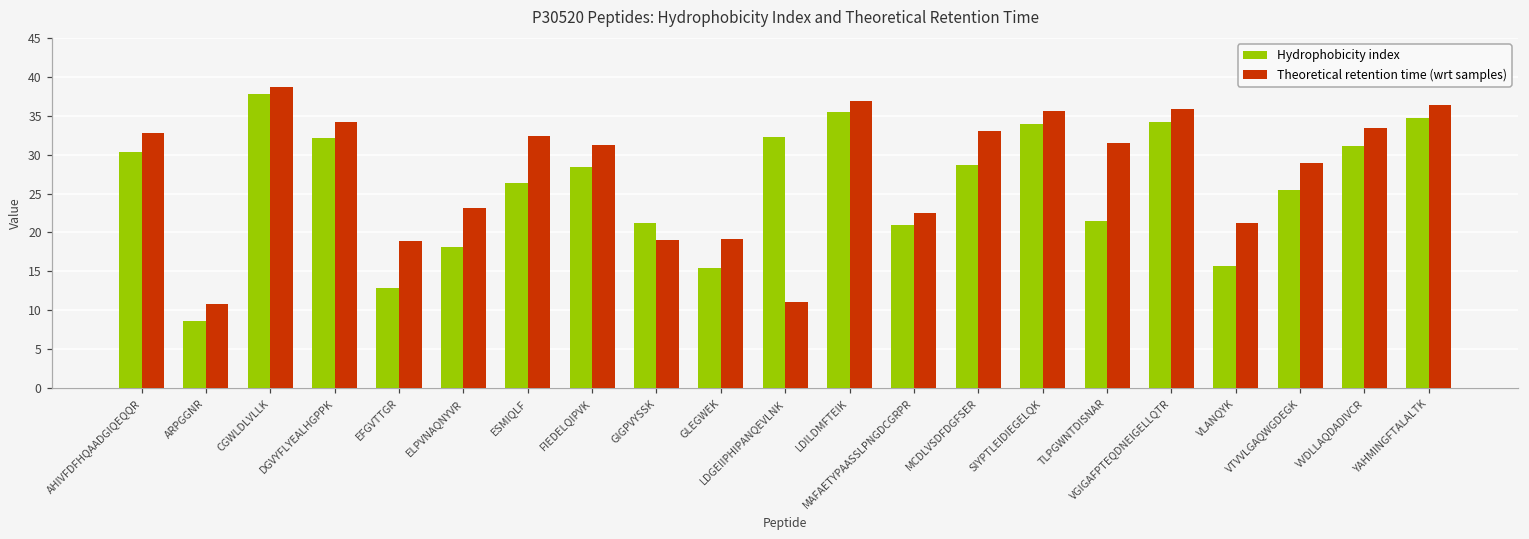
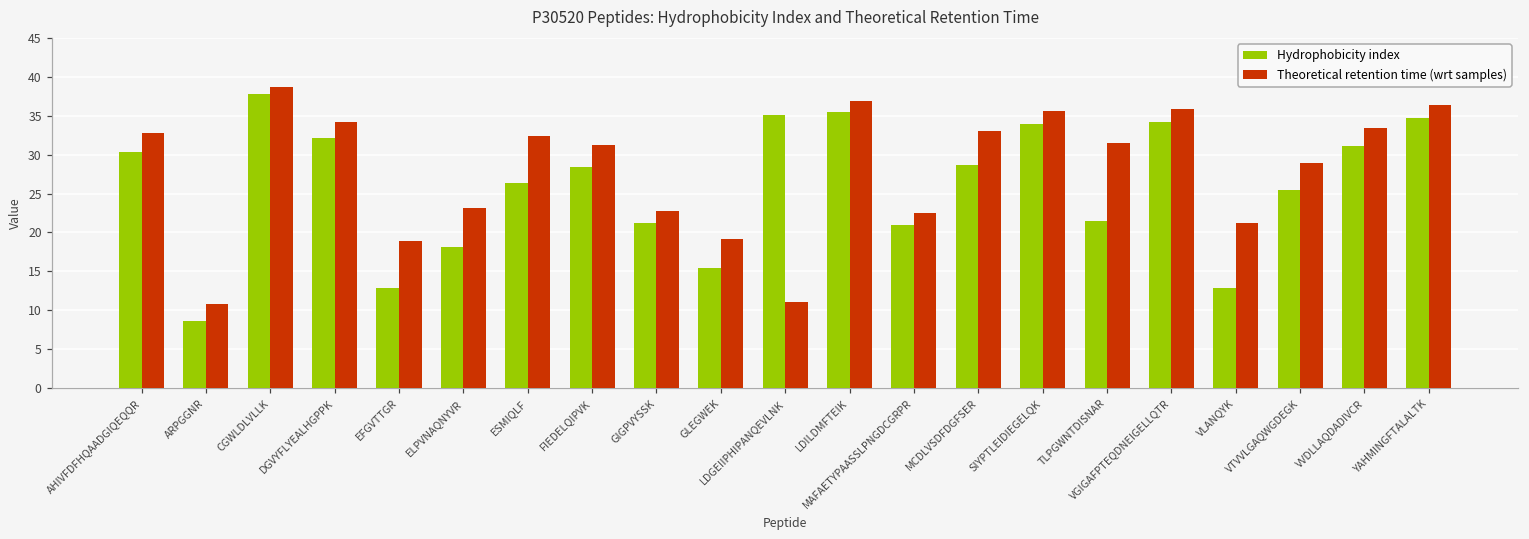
  {
    "Hydrophobicity index": {
      "AHIVFDFHQAADGIQEQQR": 30,
      "ARPGGNR": 9,
      "CGWLDLVLLK": 38,
      "DGVYFLYEALHGPPK": 32,
      "EFGVTTGR": 13,
      "ELPVNAQNYVR": 18,
      "ESMIQLF": 26,
      "FIEDELQIPVK": 28,
      "GIGPVYSSK": 21,
      "GLEGWEK": 15,
-     "LDGEIIPHIPANQEVLNK": 32,
+     "LDGEIIPHIPANQEVLNK": 35,
      "LDILDMFTEIK": 35,
      "MAFAETYPAASSLPNGDCGRPR": 21,
      "MCDLVSDFDGFSER": 29,
      "SIYPTLEIDIEGELQK": 34,
      "TLPGWNTDISNAR": 21,
      "VGIGAFPTEQDNEIGELLQTR": 34,
-     "VLANQYK": 16,
+     "VLANQYK": 13,
      "VTVVLGAQWGDEGK": 25,
      "VVDLLAQDADIVCR": 31,
      "YAHMINGFTALALTK": 35
    },
    "Theoretical retention time (wrt samples)": {
      "AHIVFDFHQAADGIQEQQR": 33,
      "ARPGGNR": 11,
      "CGWLDLVLLK": 39,
      "DGVYFLYEALHGPPK": 34,
      "EFGVTTGR": 19,
      "ELPVNAQNYVR": 23,
      "ESMIQLF": 32,
      "FIEDELQIPVK": 31,
-     "GIGPVYSSK": 19,
+     "GIGPVYSSK": 23,
      "GLEGWEK": 19,
      "LDGEIIPHIPANQEVLNK": 11,
      "LDILDMFTEIK": 37,
      "MAFAETYPAASSLPNGDCGRPR": 22,
      "MCDLVSDFDGFSER": 33,
      "SIYPTLEIDIEGELQK": 36,
      "TLPGWNTDISNAR": 31,
      "VGIGAFPTEQDNEIGELLQTR": 36,
      "VLANQYK": 21,
      "VTVVLGAQWGDEGK": 29,
      "VVDLLAQDADIVCR": 33,
      "YAHMINGFTALALTK": 36
    }
  }
